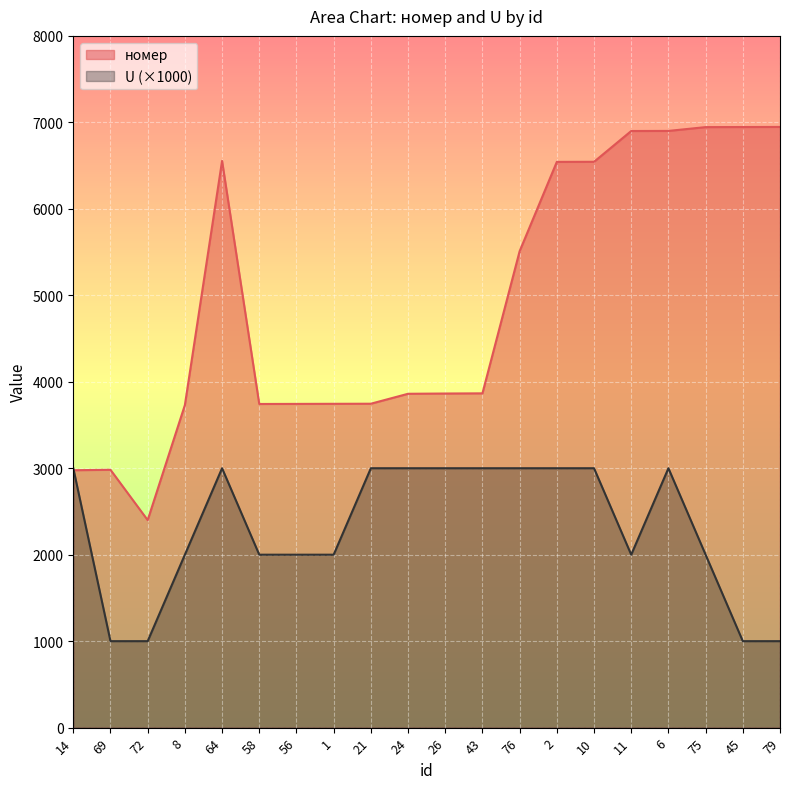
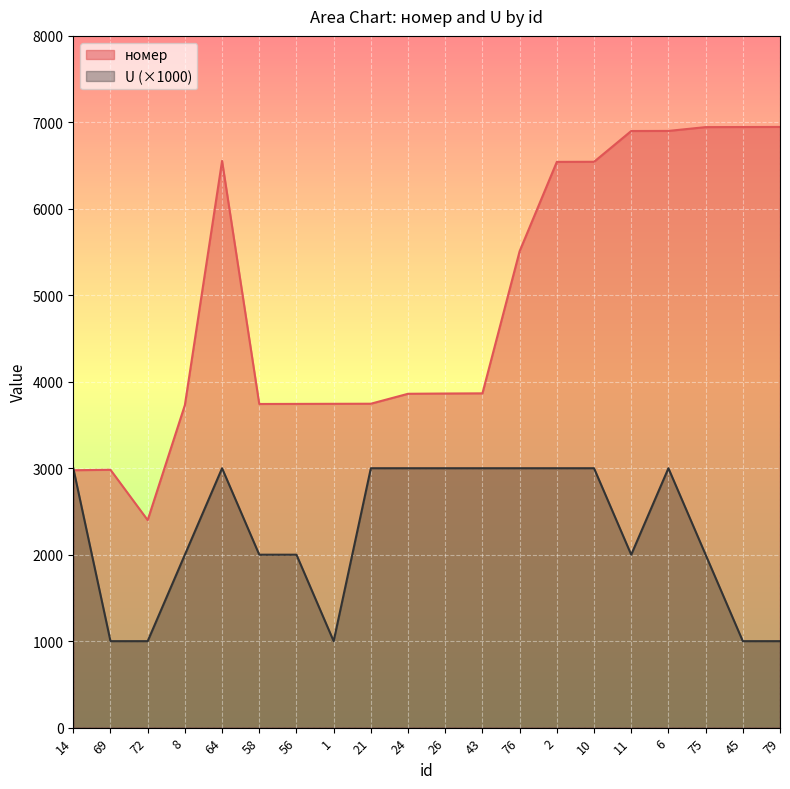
  {
    "номер": {
      "69": 3000,
      "72": 2400,
      "8": 3700,
      "64": 6600,
      "58": 3700,
      "56": 3700,
      "1": 3700,
      "21": 3700,
      "24": 3900,
      "26": 3900,
      "43": 3900,
      "76": 5500,
      "2": 6500,
      "10": 6500,
      "11": 6900,
      "6": 6900,
      "75": 6900,
      "45": 6900,
      "79": 6900
    },
    "U (×1000)": {
      "69": 1000,
      "72": 1000,
      "8": 2000,
      "64": 3000,
      "58": 2000,
      "56": 2000,
-     "1": 2000,
+     "1": 1000,
      "21": 3000,
      "24": 3000,
      "26": 3000,
      "43": 3000,
      "76": 3000,
      "2": 3000,
      "10": 3000,
      "11": 2000,
      "6": 3000,
      "75": 2000,
      "45": 1000,
      "79": 1000
    }
  }
